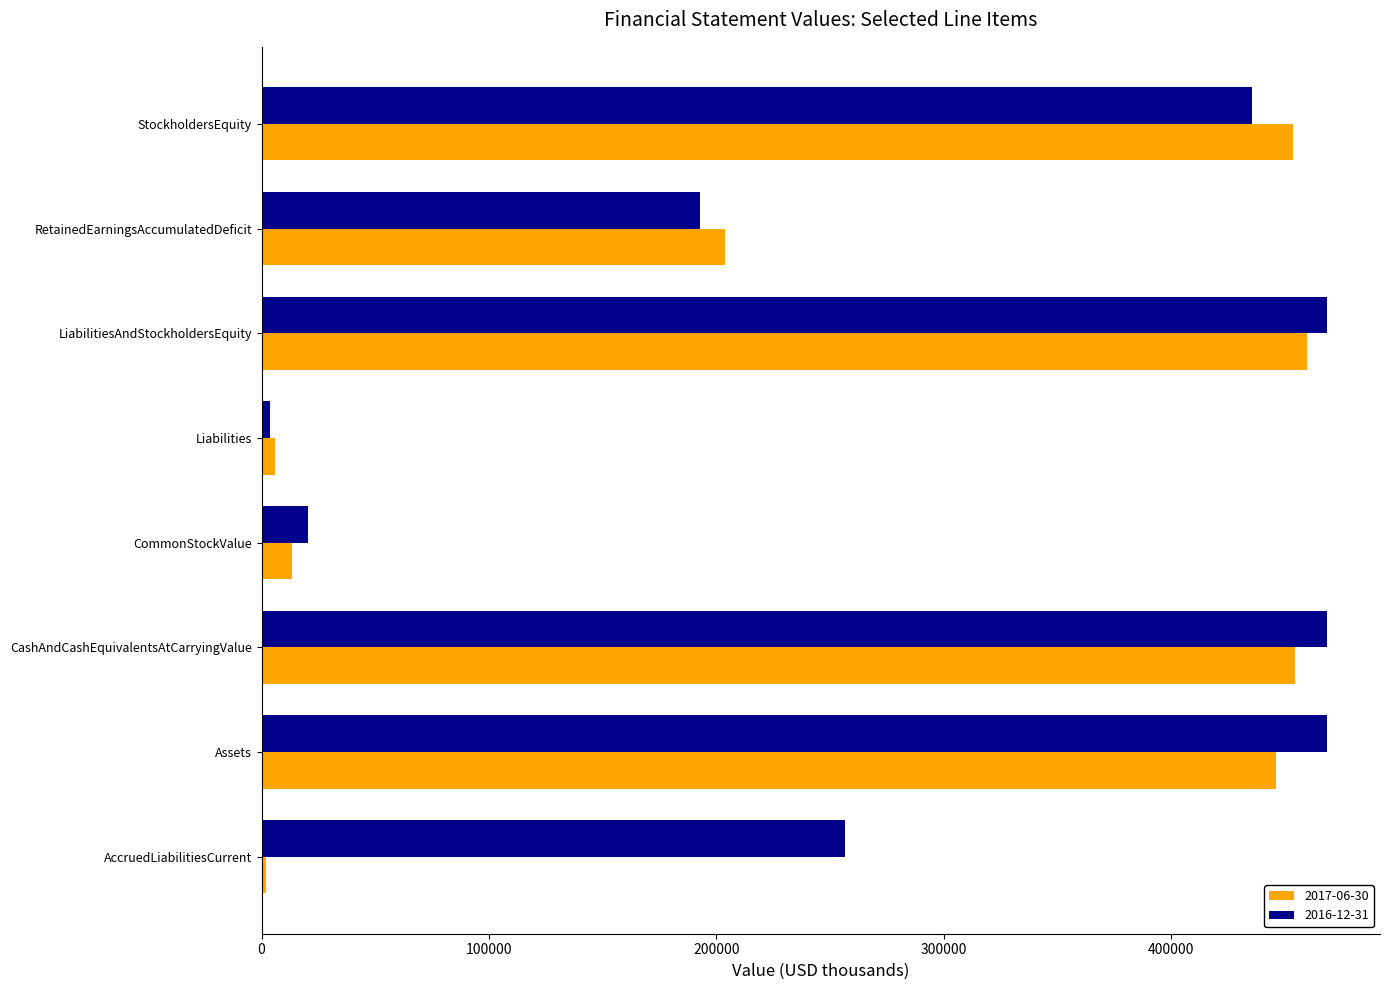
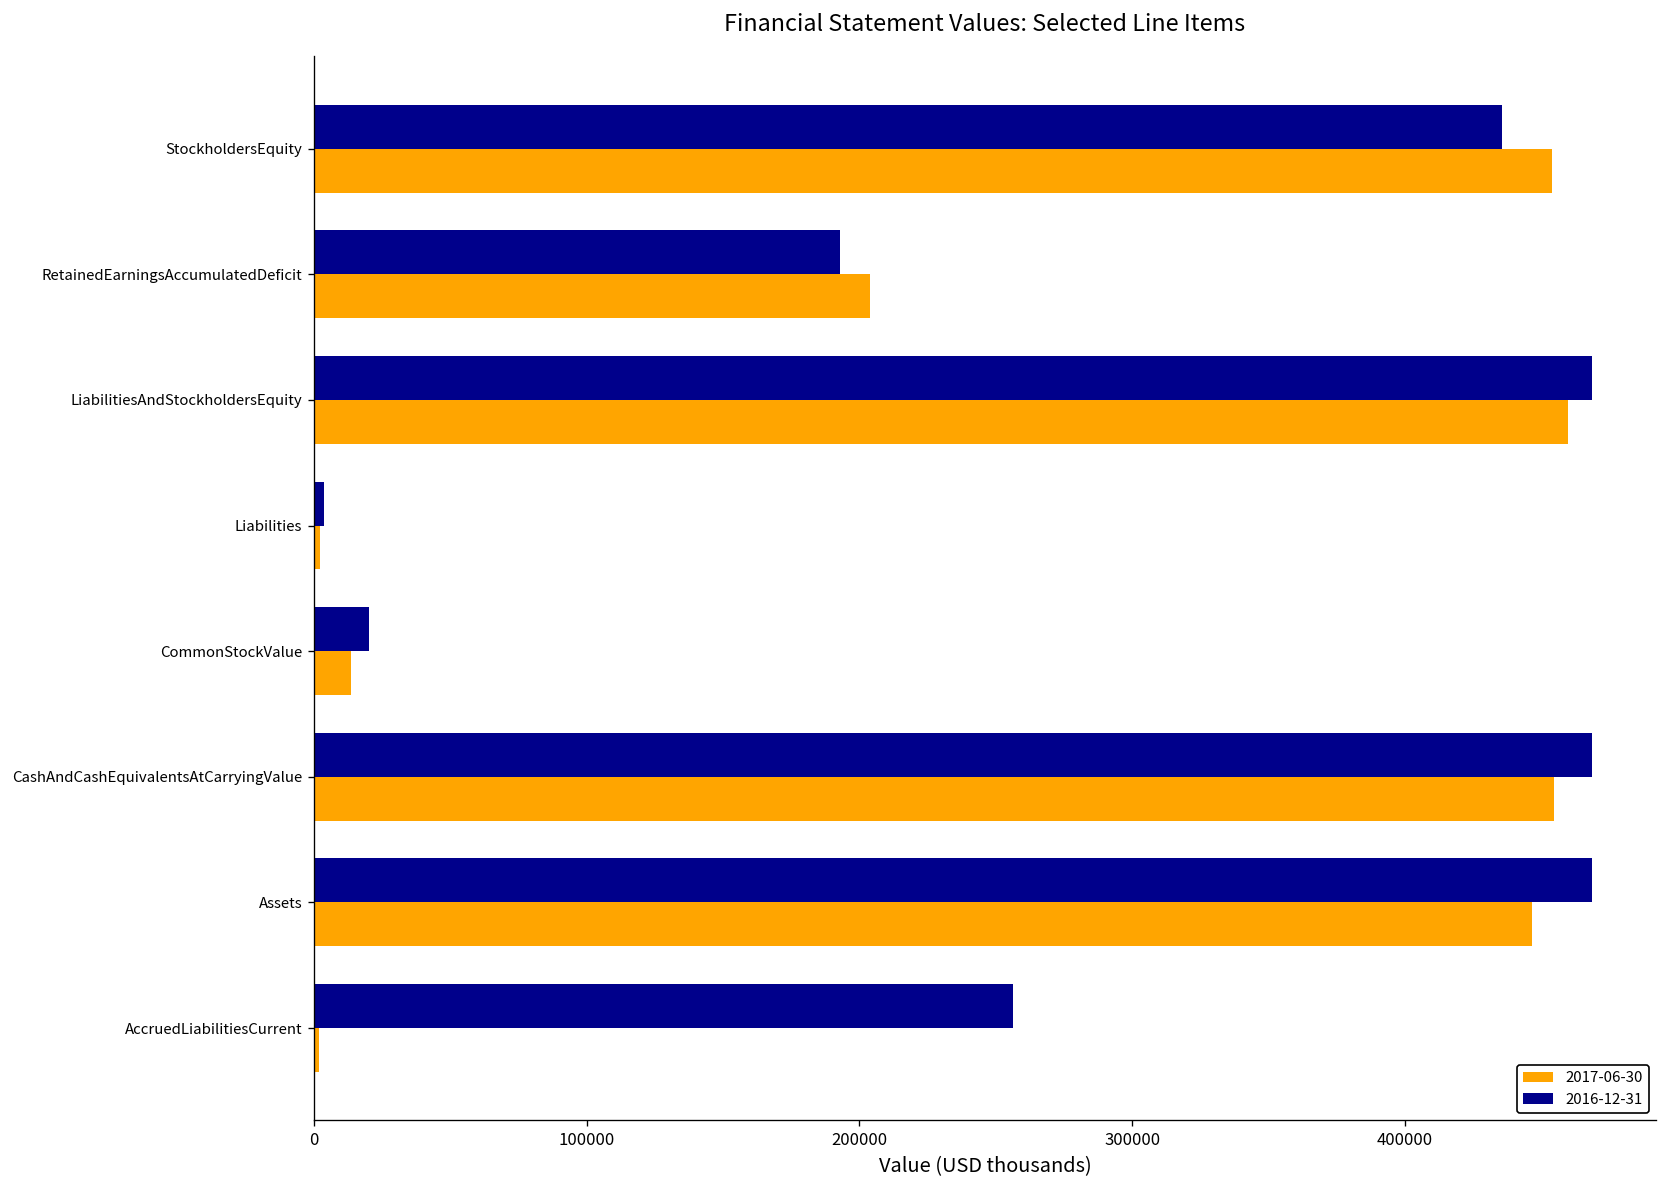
  {
    "2017-06-30": {
      "StockholdersEquity": 454000,
      "RetainedEarningsAccumulatedDeficit": 204000,
      "LiabilitiesAndStockholdersEquity": 460000,
-     "Liabilities": 6000,
+     "Liabilities": 2000,
      "CommonStockValue": 13000,
      "CashAndCashEquivalentsAtCarryingValue": 455000,
      "Assets": 446000,
      "AccruedLiabilitiesCurrent": 2000
    },
    "2016-12-31": {
      "StockholdersEquity": 436000,
      "RetainedEarningsAccumulatedDeficit": 193000,
      "LiabilitiesAndStockholdersEquity": 469000,
      "Liabilities": 4000,
      "CommonStockValue": 20000,
      "CashAndCashEquivalentsAtCarryingValue": 469000,
      "Assets": 469000,
      "AccruedLiabilitiesCurrent": 256000
    }
  }
